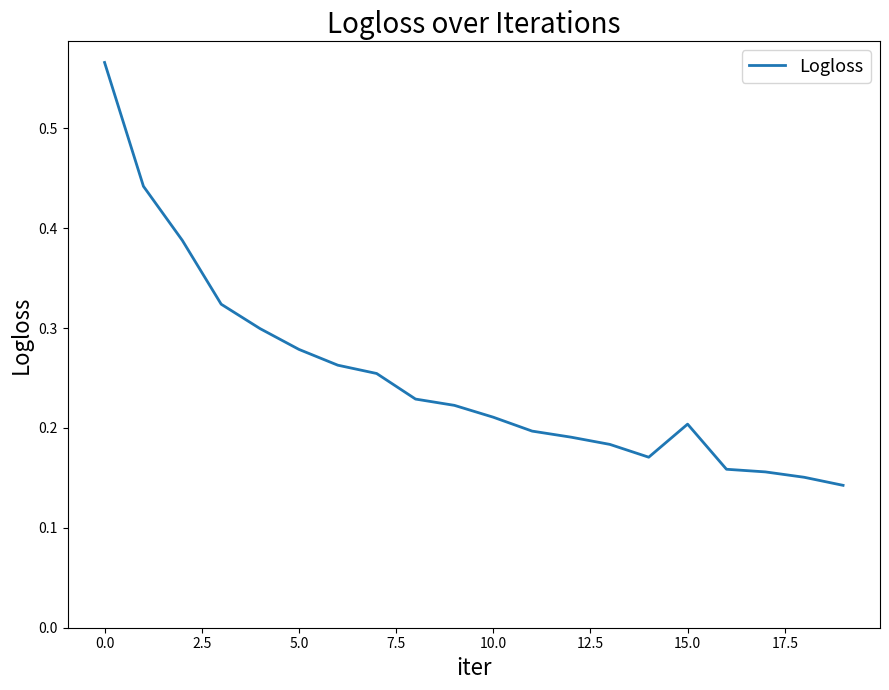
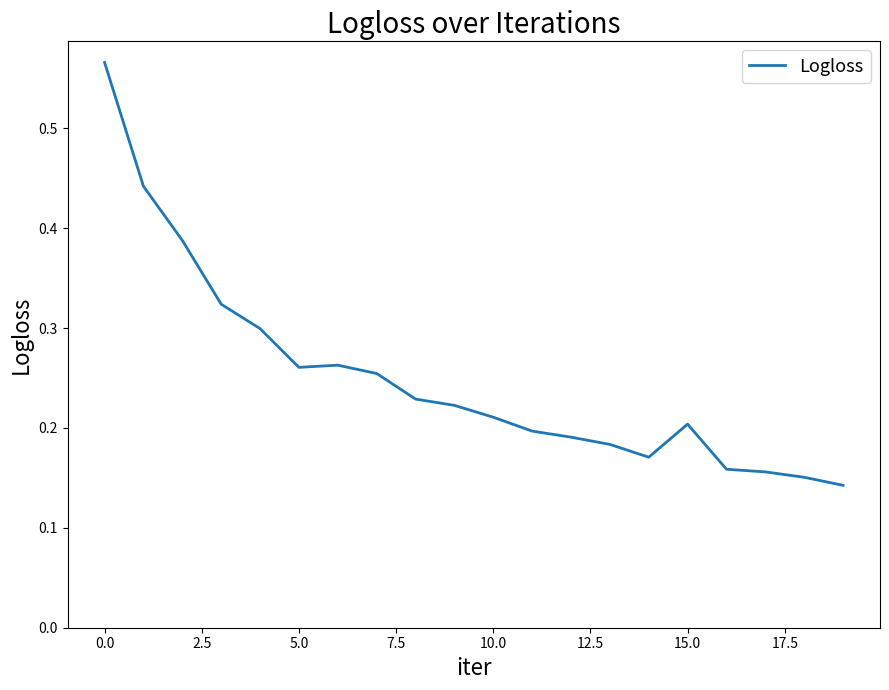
  {
    "0.0": 0.57,
-   "5.0": 0.28,
+   "5.0": 0.26,
    "10.0": 0.21,
    "15.0": 0.20
  }
